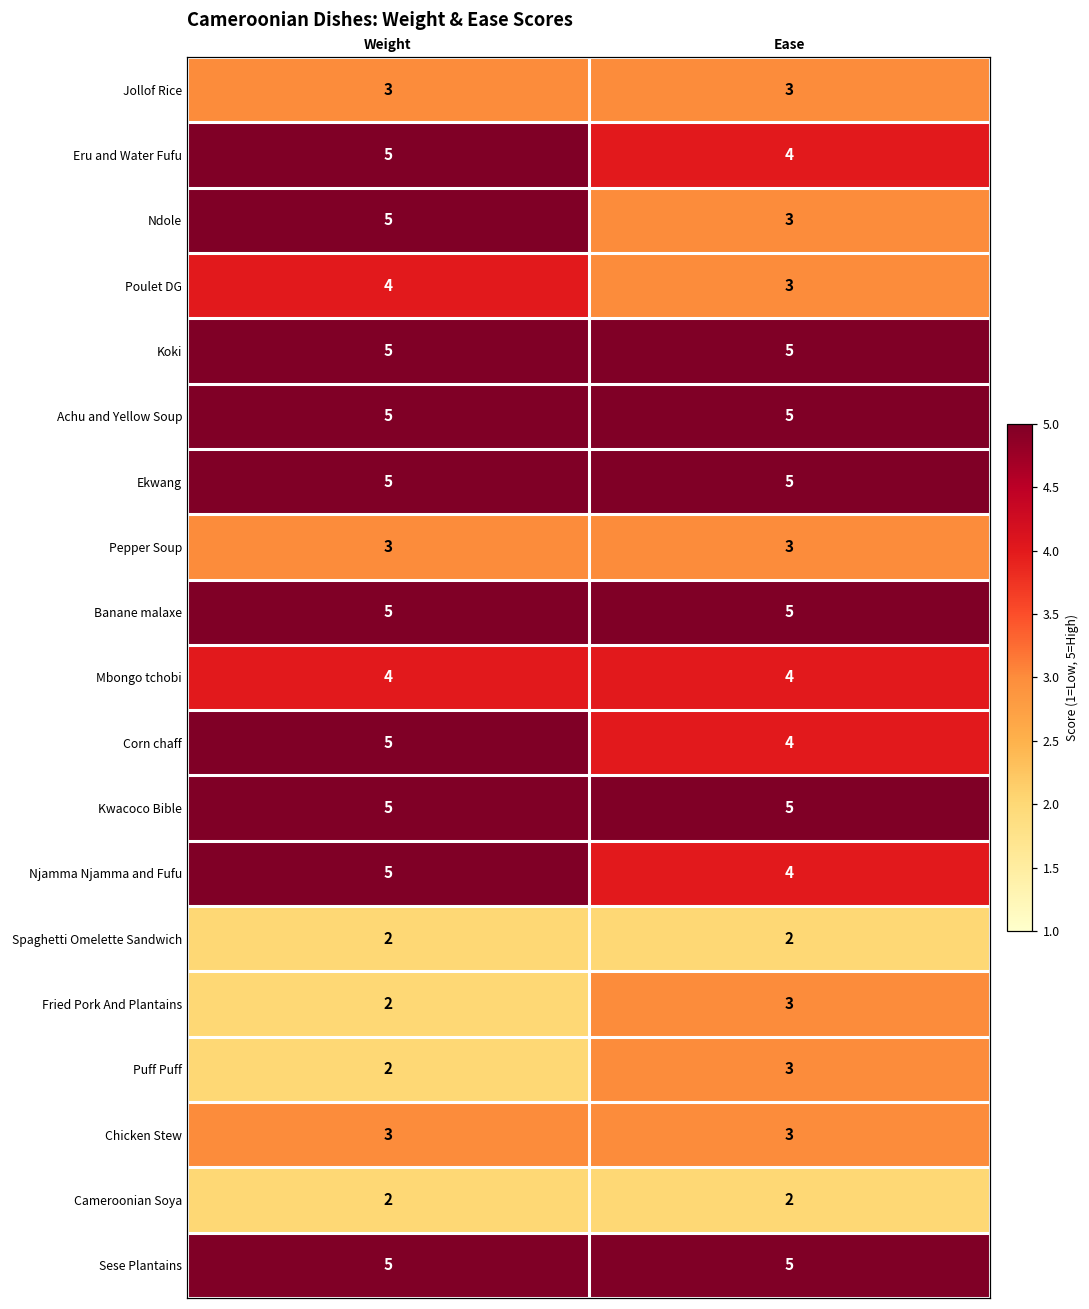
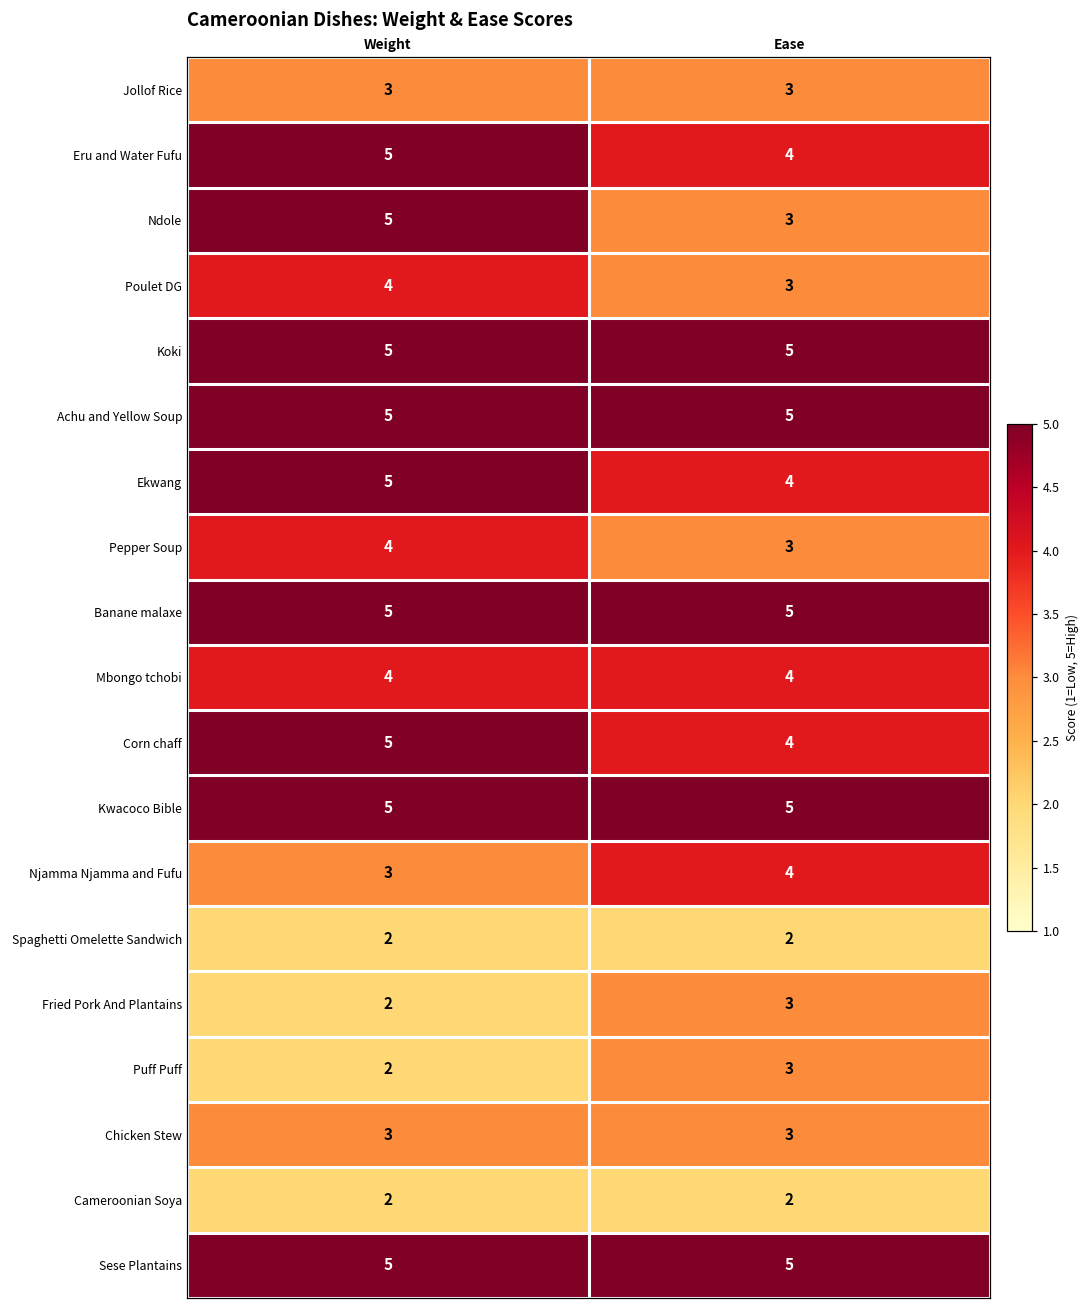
  {
    "Jollof Rice": {
      "Weight": 3,
      "Ease": 3
    },
    "Eru and Water Fufu": {
      "Weight": 5,
      "Ease": 4
    },
    "Ndole": {
      "Weight": 5,
      "Ease": 3
    },
    "Poulet DG": {
      "Weight": 4,
      "Ease": 3
    },
    "Koki": {
      "Weight": 5,
      "Ease": 5
    },
    "Achu and Yellow Soup": {
      "Weight": 5,
      "Ease": 5
    },
    "Ekwang": {
      "Weight": 5,
-     "Ease": 5
+     "Ease": 4
    },
    "Pepper Soup": {
-     "Weight": 3,
+     "Weight": 4,
      "Ease": 3
    },
    "Banane malaxe": {
      "Weight": 5,
      "Ease": 5
    },
    "Mbongo tchobi": {
      "Weight": 4,
      "Ease": 4
    },
    "Corn chaff": {
      "Weight": 5,
      "Ease": 4
    },
    "Kwacoco Bible": {
      "Weight": 5,
      "Ease": 5
    },
    "Njamma Njamma and Fufu": {
-     "Weight": 5,
+     "Weight": 3,
      "Ease": 4
    },
    "Spaghetti Omelette Sandwich": {
      "Weight": 2,
      "Ease": 2
    },
    "Fried Pork And Plantains": {
      "Weight": 2,
      "Ease": 3
    },
    "Puff Puff": {
      "Weight": 2,
      "Ease": 3
    },
    "Chicken Stew": {
      "Weight": 3,
      "Ease": 3
    },
    "Cameroonian Soya": {
      "Weight": 2,
      "Ease": 2
    },
    "Sese Plantains": {
      "Weight": 5,
      "Ease": 5
    }
  }
